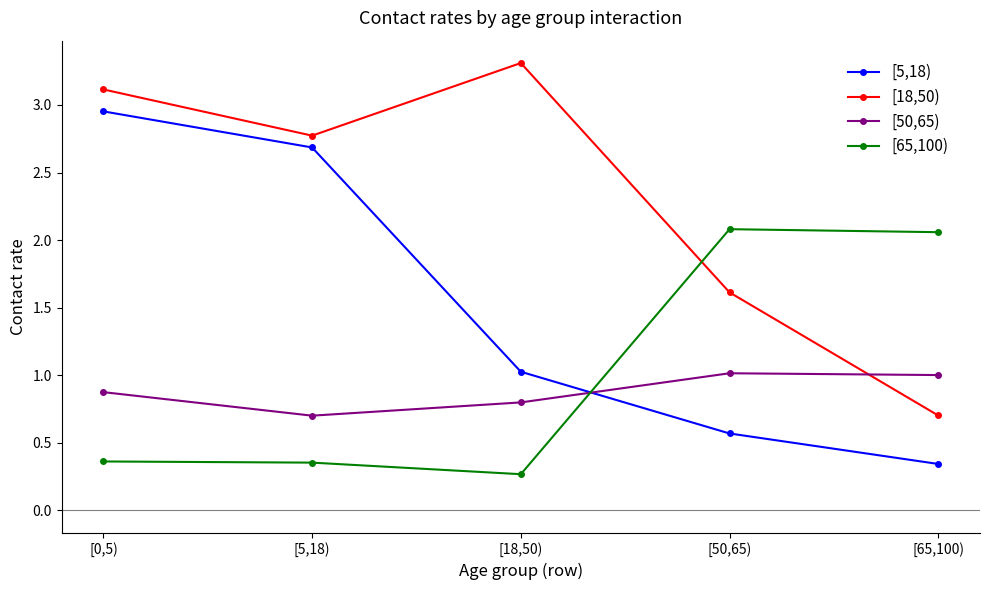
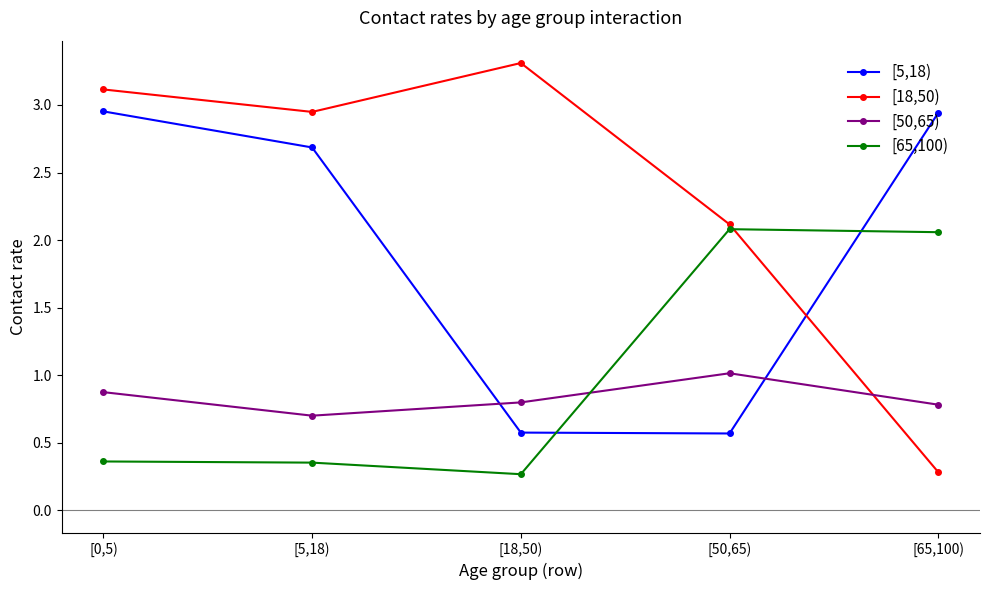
  {
    "[5,18)": {
      "[0,5)": 2.95,
      "[5,18)": 2.69,
-     "[18,50)": 1.03,
+     "[18,50)": 0.57,
      "[50,65)": 0.57,
-     "[65,100)": 0.34
+     "[65,100)": 2.94
    },
    "[18,50)": {
      "[0,5)": 3.12,
-     "[5,18)": 2.77,
+     "[5,18)": 2.95,
      "[18,50)": 3.31,
-     "[50,65)": 1.61,
-     "[65,100)": 0.70
+     "[50,65)": 2.12,
+     "[65,100)": 0.28
    },
    "[50,65)": {
      "[0,5)": 0.87,
      "[5,18)": 0.70,
      "[18,50)": 0.80,
      "[50,65)": 1.01,
-     "[65,100)": 1.00
+     "[65,100)": 0.78
    },
    "[65,100)": {
      "[0,5)": 0.36,
      "[5,18)": 0.35,
      "[18,50)": 0.27,
      "[50,65)": 2.08,
      "[65,100)": 2.06
    }
  }
